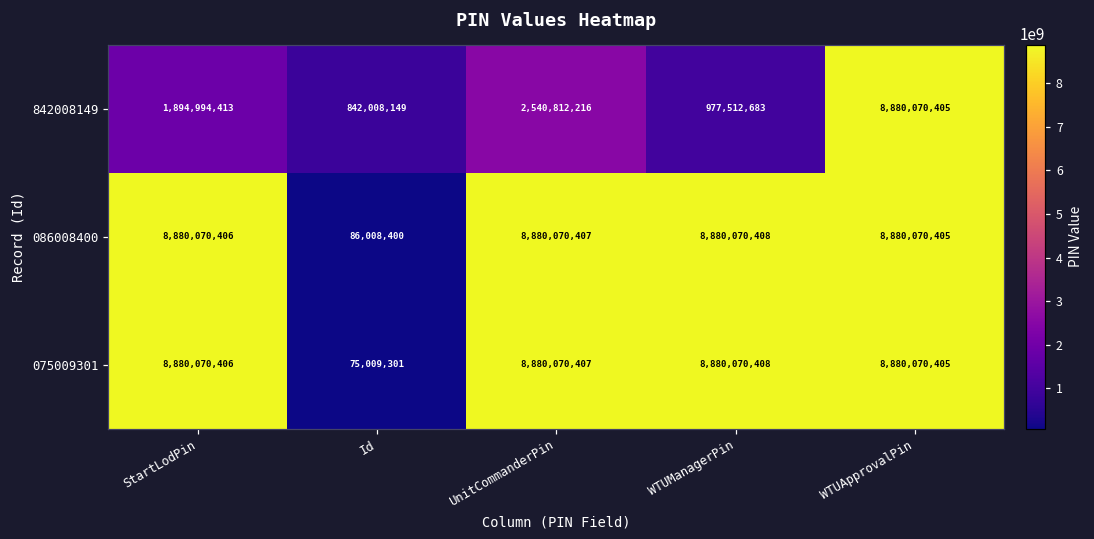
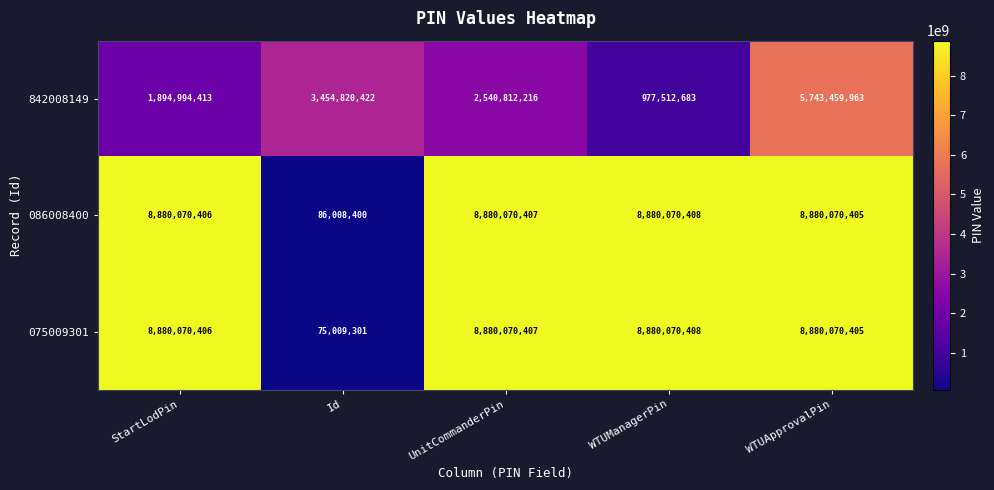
  {
    "842008149": {
      "StartLodPin": "1,894,994,413",
-     "Id": "842,008,149",
+     "Id": "3,454,820,422",
      "UnitCommanderPin": "2,540,812,216",
      "WTUManagerPin": "977,512,683",
-     "WTUApprovalPin": "8,880,070,405"
+     "WTUApprovalPin": "5,743,459,963"
    },
    "086008400": {
      "StartLodPin": "8,880,070,406",
      "Id": "86,008,400",
      "UnitCommanderPin": "8,880,070,407",
      "WTUManagerPin": "8,880,070,408",
      "WTUApprovalPin": "8,880,070,405"
    },
    "075009301": {
      "StartLodPin": "8,880,070,406",
      "Id": "75,009,301",
      "UnitCommanderPin": "8,880,070,407",
      "WTUManagerPin": "8,880,070,408",
      "WTUApprovalPin": "8,880,070,405"
    }
  }
